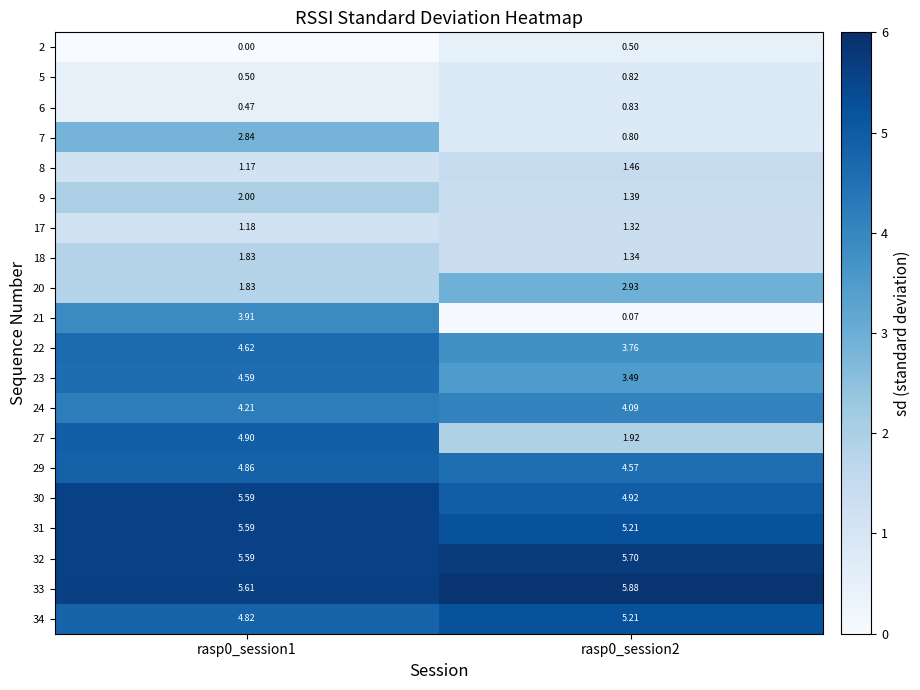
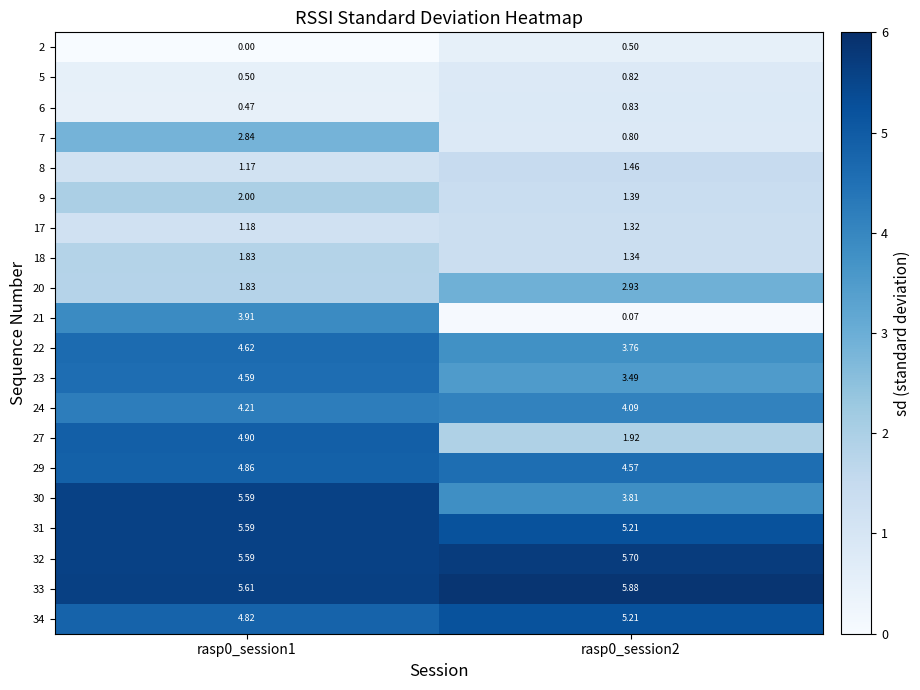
  {
    "2": {
      "rasp0_session1": 0.00,
      "rasp0_session2": 0.50
    },
    "5": {
      "rasp0_session1": 0.50,
      "rasp0_session2": 0.82
    },
    "6": {
      "rasp0_session1": 0.47,
      "rasp0_session2": 0.83
    },
    "7": {
      "rasp0_session1": 2.84,
      "rasp0_session2": 0.80
    },
    "8": {
      "rasp0_session1": 1.17,
      "rasp0_session2": 1.46
    },
    "9": {
      "rasp0_session1": 2.00,
      "rasp0_session2": 1.39
    },
    "17": {
      "rasp0_session1": 1.18,
      "rasp0_session2": 1.32
    },
    "18": {
      "rasp0_session1": 1.83,
      "rasp0_session2": 1.34
    },
    "20": {
      "rasp0_session1": 1.83,
      "rasp0_session2": 2.93
    },
    "21": {
      "rasp0_session1": 3.91,
      "rasp0_session2": 0.07
    },
    "22": {
      "rasp0_session1": 4.62,
      "rasp0_session2": 3.76
    },
    "23": {
      "rasp0_session1": 4.59,
      "rasp0_session2": 3.49
    },
    "24": {
      "rasp0_session1": 4.21,
      "rasp0_session2": 4.09
    },
    "27": {
      "rasp0_session1": 4.90,
      "rasp0_session2": 1.92
    },
    "29": {
      "rasp0_session1": 4.86,
      "rasp0_session2": 4.57
    },
    "30": {
      "rasp0_session1": 5.59,
-     "rasp0_session2": 4.92
+     "rasp0_session2": 3.81
    },
    "31": {
      "rasp0_session1": 5.59,
      "rasp0_session2": 5.21
    },
    "32": {
      "rasp0_session1": 5.59,
      "rasp0_session2": 5.70
    },
    "33": {
      "rasp0_session1": 5.61,
      "rasp0_session2": 5.88
    },
    "34": {
      "rasp0_session1": 4.82,
      "rasp0_session2": 5.21
    }
  }
